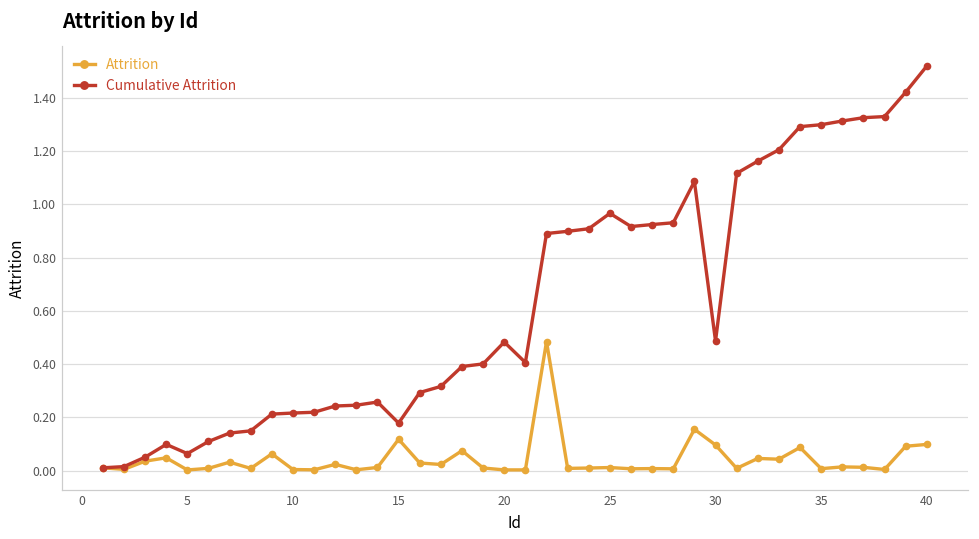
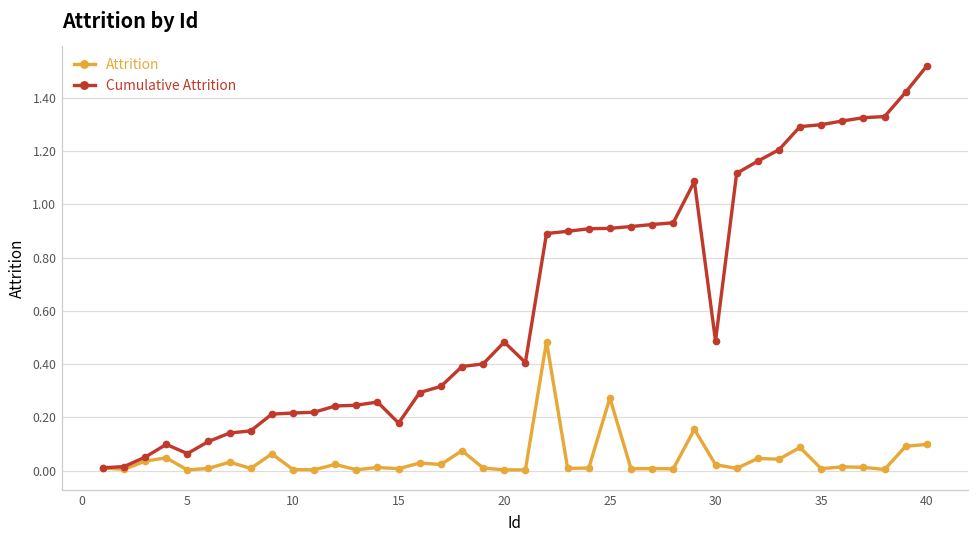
  {
    "Attrition": {
      "5": 0.00,
      "10": 0.00,
-     "15": 0.12,
+     "15": 0.01,
      "20": 0.00,
-     "25": 0.01,
-     "30": 0.10,
+     "25": 0.27,
+     "30": 0.02,
      "35": 0.01,
      "40": 0.10
    },
    "Cumulative Attrition": {
      "5": 0.06,
      "10": 0.22,
      "15": 0.18,
      "20": 0.48,
-     "25": 0.97,
+     "25": 0.91,
      "30": 0.49,
      "35": 1.30,
      "40": 1.52
    }
  }
